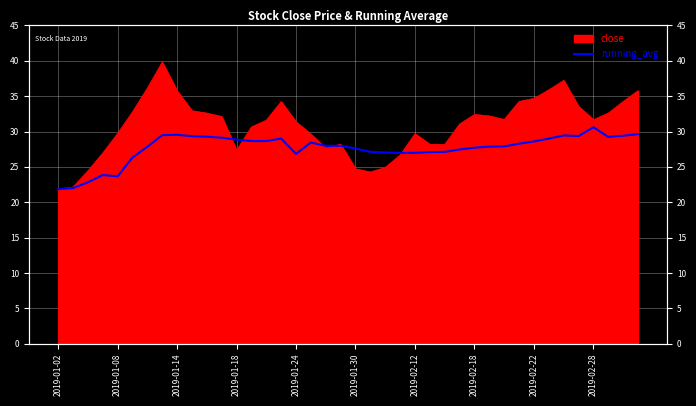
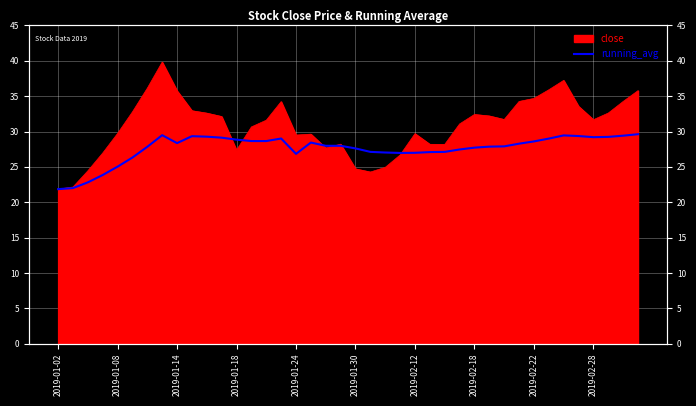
  {
    "close": {
      "2019-01-08": 30,
      "2019-01-14": 36,
      "2019-01-18": 27,
-     "2019-01-24": 31,
+     "2019-01-24": 30,
      "2019-01-30": 25,
      "2019-02-12": 30,
      "2019-02-18": 32,
      "2019-02-22": 35,
      "2019-02-28": 32
    },
    "running_avg": {
-     "2019-01-08": 24,
-     "2019-01-14": 30,
+     "2019-01-08": 25,
+     "2019-01-14": 28,
      "2019-01-18": 29,
      "2019-01-24": 27,
      "2019-01-30": 28,
      "2019-02-12": 27,
      "2019-02-18": 28,
      "2019-02-22": 29,
-     "2019-02-28": 31
+     "2019-02-28": 29
    }
  }
